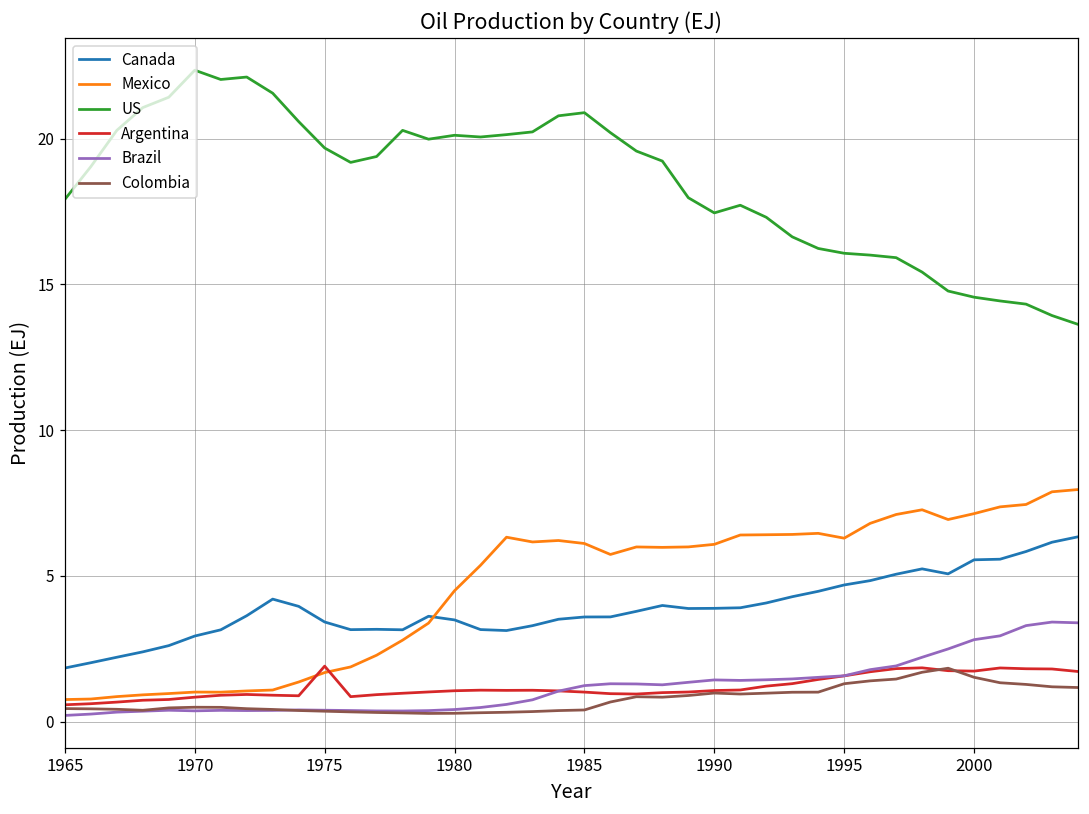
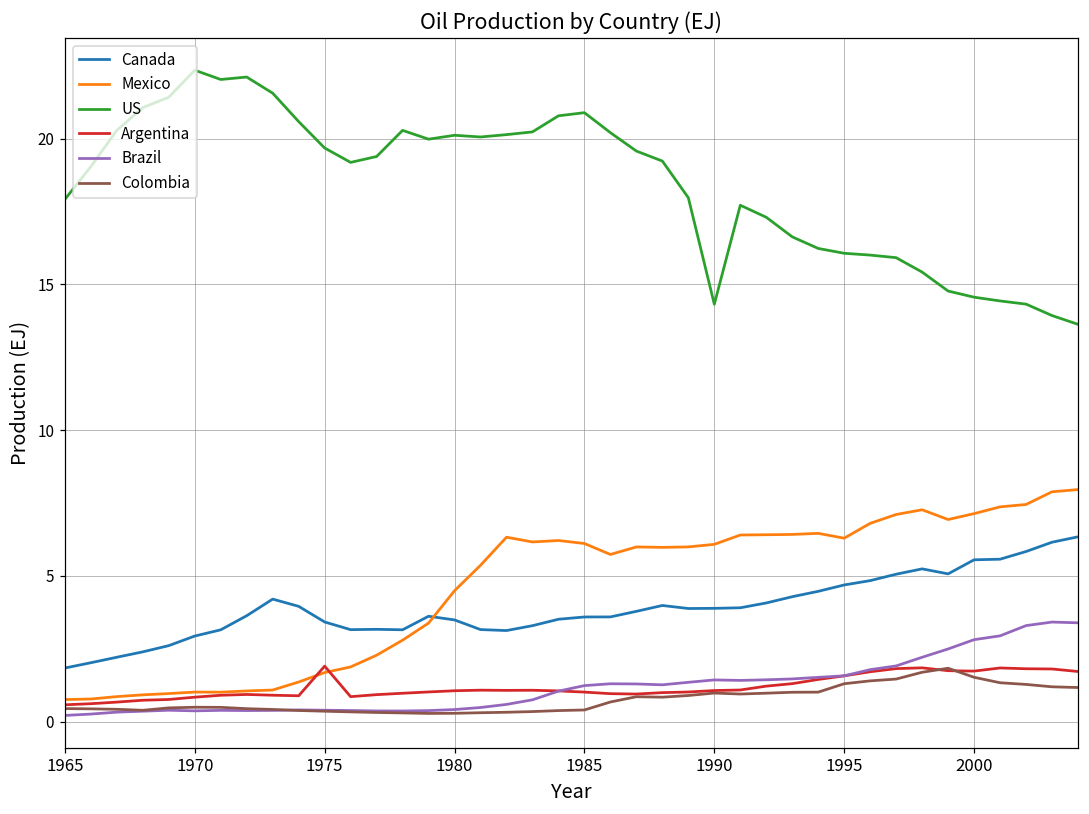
  {
    "Canada": {
      "1965": 1.8,
      "1970": 2.9,
      "1975": 3.4,
      "1980": 3.5,
      "1985": 3.6,
      "1990": 3.9,
      "1995": 4.7,
      "2000": 5.6
    },
    "Mexico": {
      "1965": 0.8,
      "1970": 1.0,
      "1975": 1.7,
      "1980": 4.5,
      "1985": 6.1,
      "1990": 6.1,
      "1995": 6.3,
      "2000": 7.1
    },
    "US": {
      "1965": 17.9,
      "1975": 19.7,
      "1980": 20.1,
      "1985": 20.9,
-     "1990": 17.5,
+     "1990": 14.3,
      "1995": 16.1,
      "2000": 14.6
    },
    "Argentina": {
      "1965": 0.6,
      "1970": 0.8,
      "1975": 1.9,
      "1980": 1.1,
      "1985": 1.0,
      "2000": 1.7
    },
    "Brazil": {
      "1965": 0.2,
      "1970": 0.4,
      "1980": 0.4,
      "1985": 1.2,
      "1990": 1.4,
      "2000": 2.8
    },
    "Colombia": {
      "1965": 0.4,
      "1970": 0.5,
      "1980": 0.3,
      "1985": 0.4,
      "1995": 1.3,
      "2000": 1.5
    }
  }
